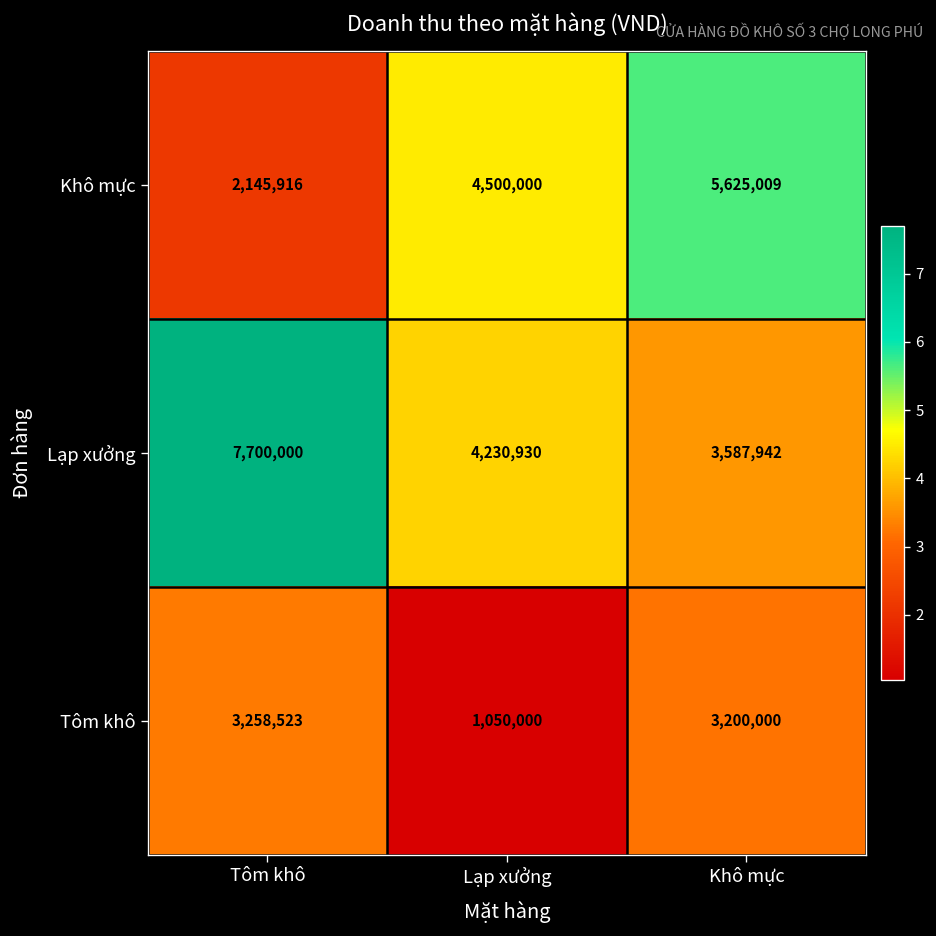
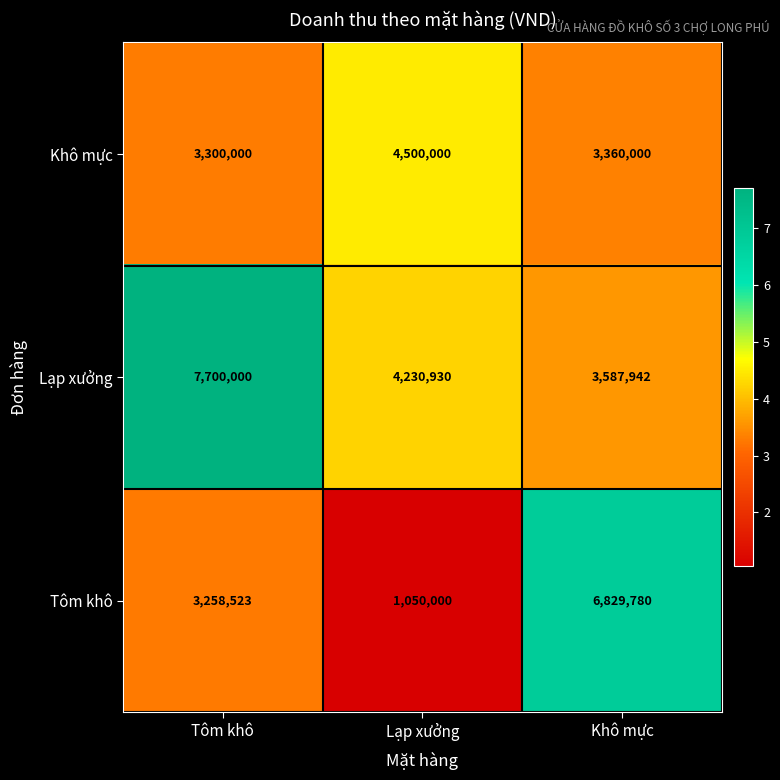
  {
    "Khô mực": {
-     "Tôm khô": "2,145,916",
+     "Tôm khô": "3,300,000",
      "Lạp xưởng": "4,500,000",
-     "Khô mực": "5,625,009"
+     "Khô mực": "3,360,000"
    },
    "Lạp xưởng": {
      "Tôm khô": "7,700,000",
      "Lạp xưởng": "4,230,930",
      "Khô mực": "3,587,942"
    },
    "Tôm khô": {
      "Tôm khô": "3,258,523",
      "Lạp xưởng": "1,050,000",
-     "Khô mực": "3,200,000"
+     "Khô mực": "6,829,780"
    }
  }
